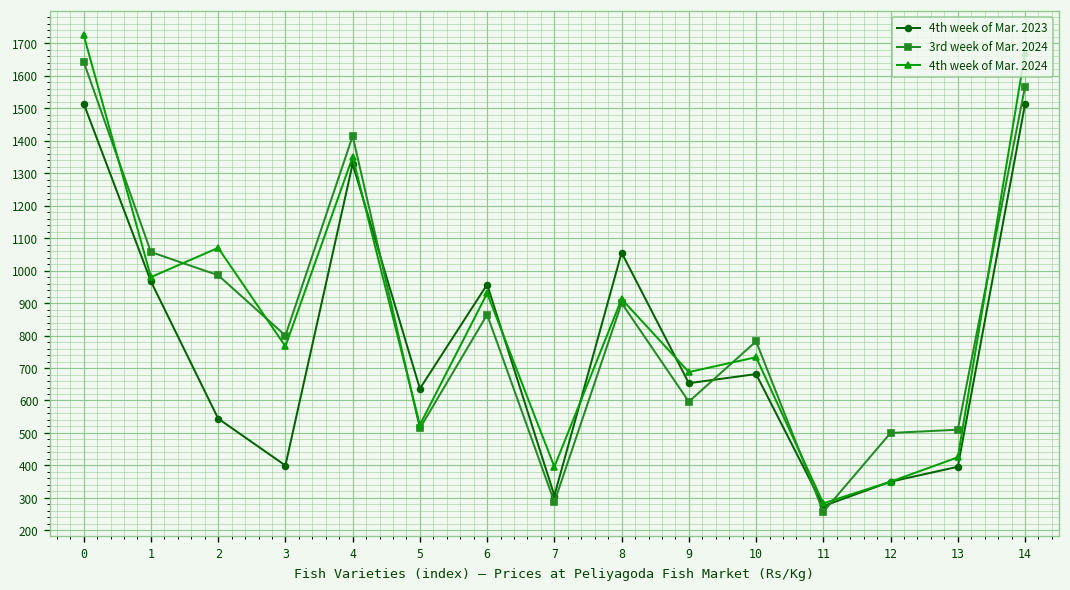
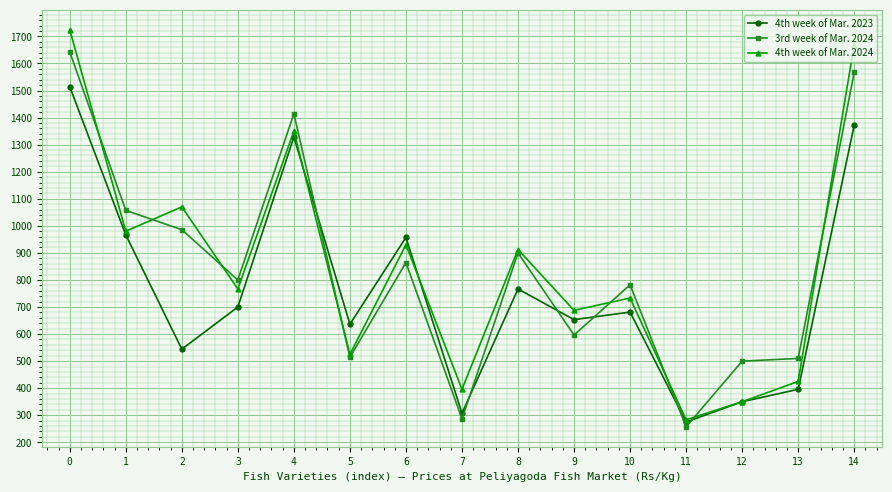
  {
    "4th week of Mar. 2023": {
      "0": 1510,
      "1": 970,
      "2": 540,
-     "3": 400,
+     "3": 700,
      "4": 1330,
      "5": 640,
      "6": 960,
      "7": 310,
-     "8": 1060,
+     "8": 770,
      "9": 650,
      "10": 680,
      "13": 400,
-     "14": 1510
+     "14": 1370
    }
  }
